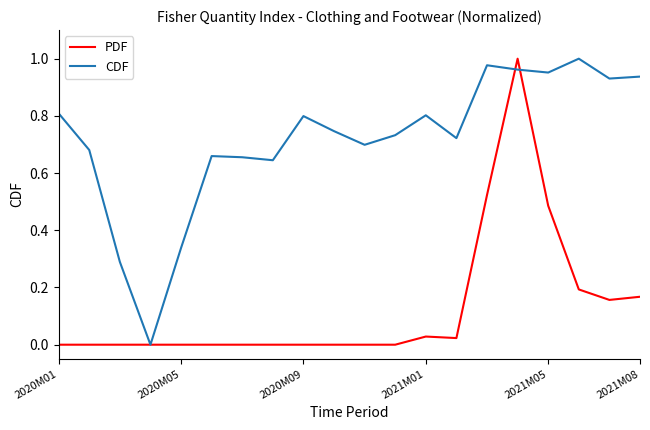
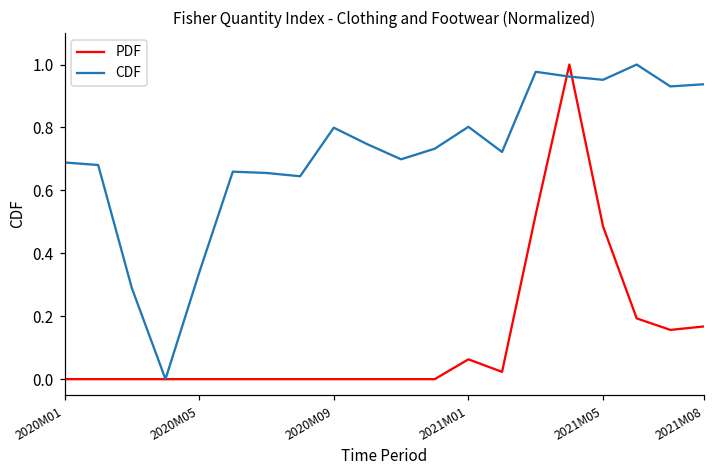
  {
    "PDF": {
      "2020M01": 0.00,
      "2020M05": 0.00,
      "2020M09": 0.00,
-     "2021M01": 0.03,
+     "2021M01": 0.06,
      "2021M05": 0.49,
      "2021M08": 0.17
    },
    "CDF": {
-     "2020M01": 0.81,
+     "2020M01": 0.69,
      "2020M05": 0.34,
      "2020M09": 0.80,
      "2021M01": 0.80,
      "2021M05": 0.95,
      "2021M08": 0.94
    }
  }
